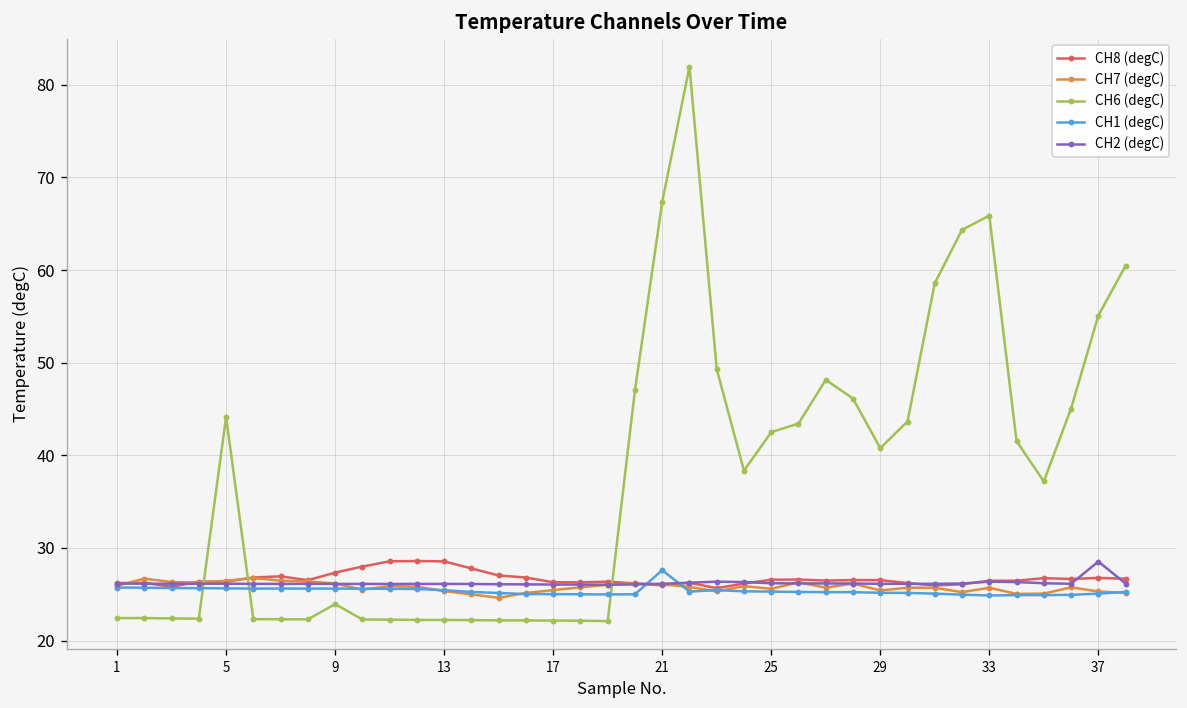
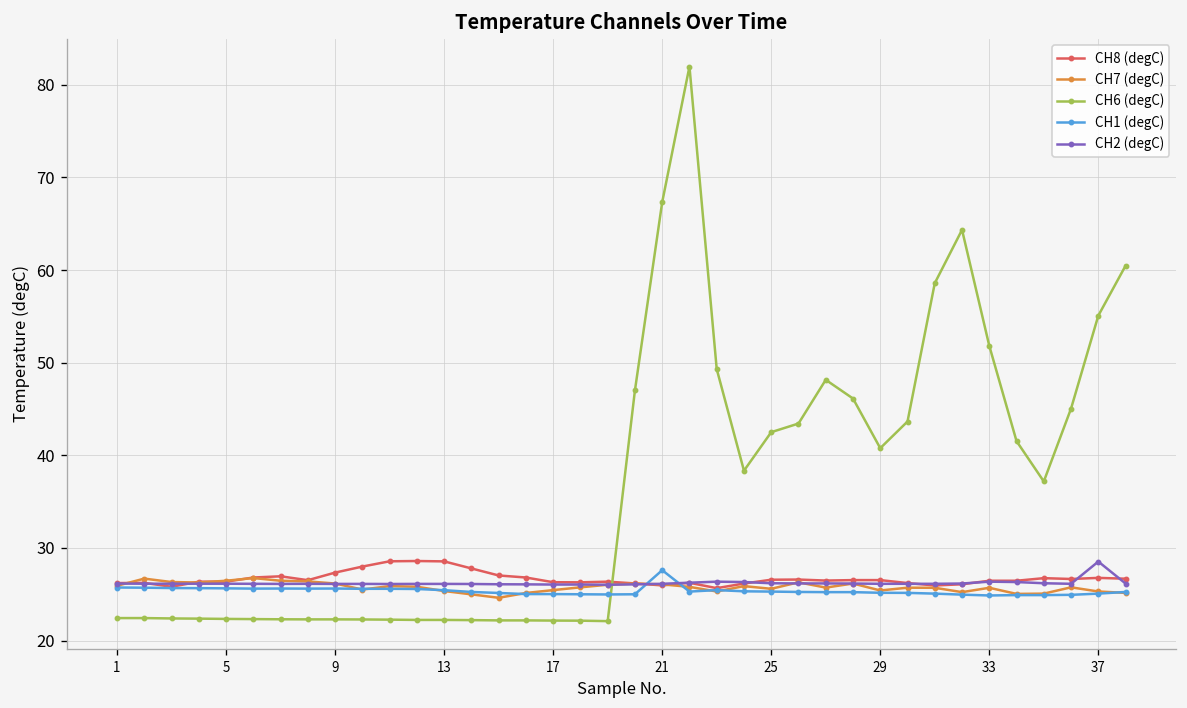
  {
    "CH6 (degC)": {
      "1": 22,
-     "5": 44,
-     "9": 24,
+     "5": 22,
+     "9": 22,
      "13": 22,
      "17": 22,
      "21": 67,
      "25": 43,
      "29": 41,
-     "33": 66,
+     "33": 52,
      "37": 55
    },
    "CH1 (degC)": {
      "5": 26,
      "9": 26,
      "17": 25,
      "21": 28,
      "33": 25
    },
    "CH2 (degC)": {
      "13": 26,
      "25": 26,
      "29": 26,
      "37": 29
    }
  }
